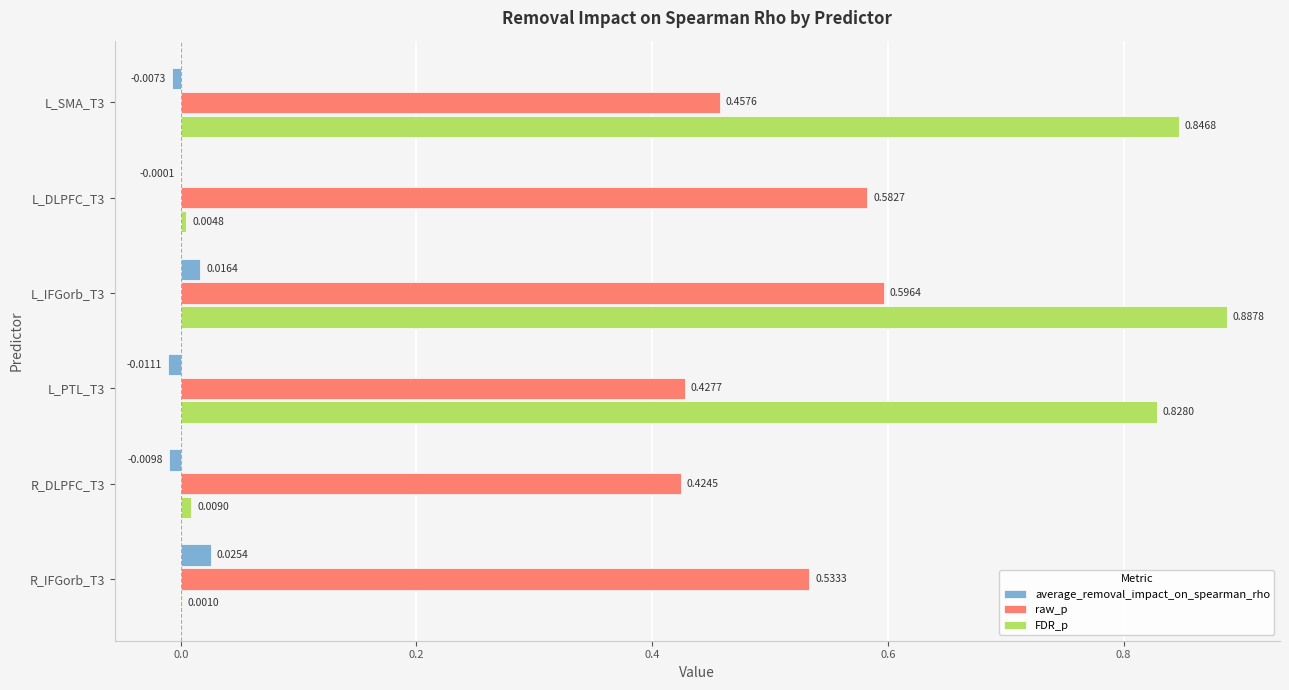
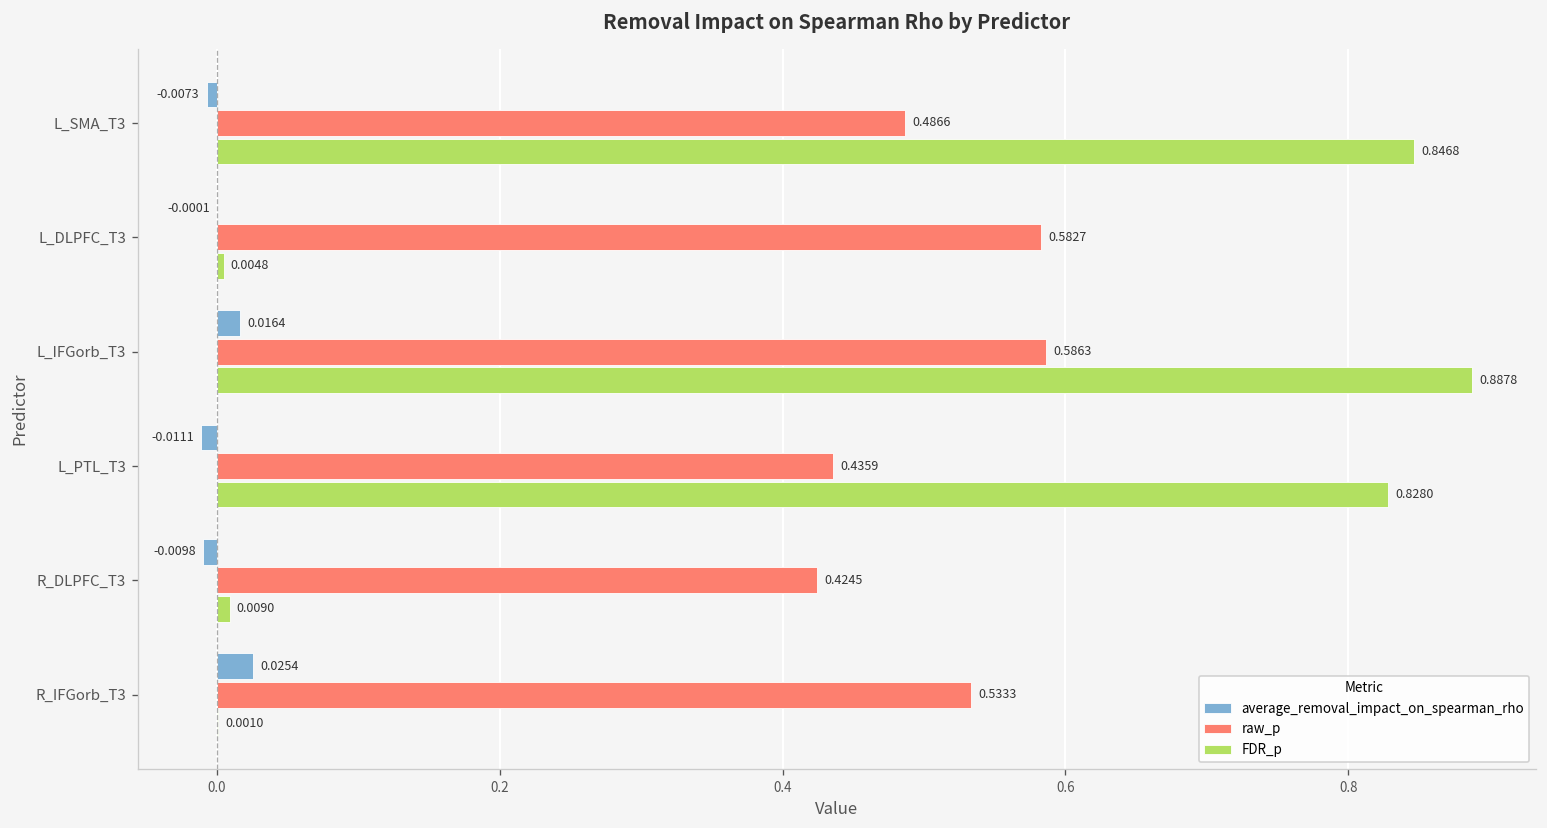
  {
    "average_removal_impact_on_spearman_rho": {
      "L_SMA_T3": -0.0073,
      "L_DLPFC_T3": -0.0001,
      "L_IFGorb_T3": 0.0164,
      "L_PTL_T3": -0.0111,
      "R_DLPFC_T3": -0.0098,
      "R_IFGorb_T3": 0.0254
    },
    "raw_p": {
-     "L_SMA_T3": 0.4576,
+     "L_SMA_T3": 0.4866,
      "L_DLPFC_T3": 0.5827,
-     "L_IFGorb_T3": 0.5964,
-     "L_PTL_T3": 0.4277,
+     "L_IFGorb_T3": 0.5863,
+     "L_PTL_T3": 0.4359,
      "R_DLPFC_T3": 0.4245,
      "R_IFGorb_T3": 0.5333
    },
    "FDR_p": {
      "L_SMA_T3": 0.8468,
      "L_DLPFC_T3": 0.0048,
      "L_IFGorb_T3": 0.8878,
      "L_PTL_T3": 0.8280,
      "R_DLPFC_T3": 0.0090,
      "R_IFGorb_T3": 0.0010
    }
  }
